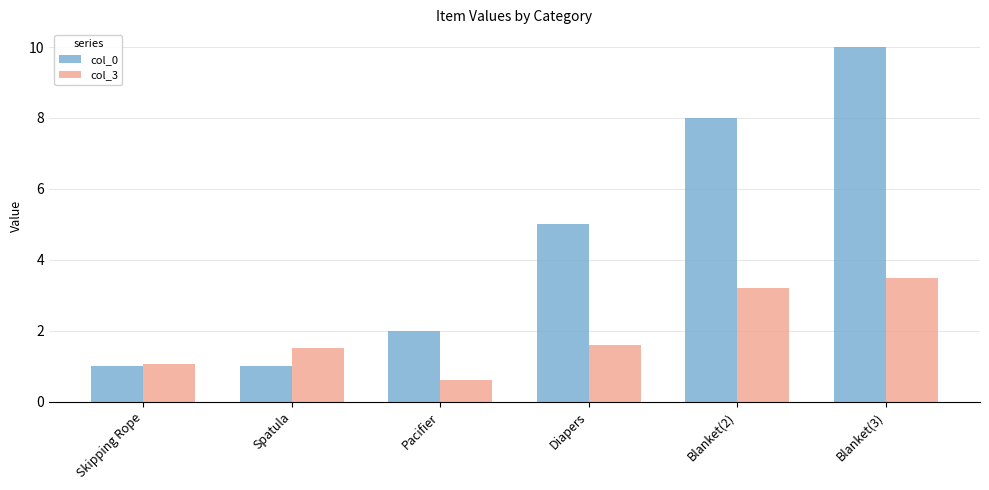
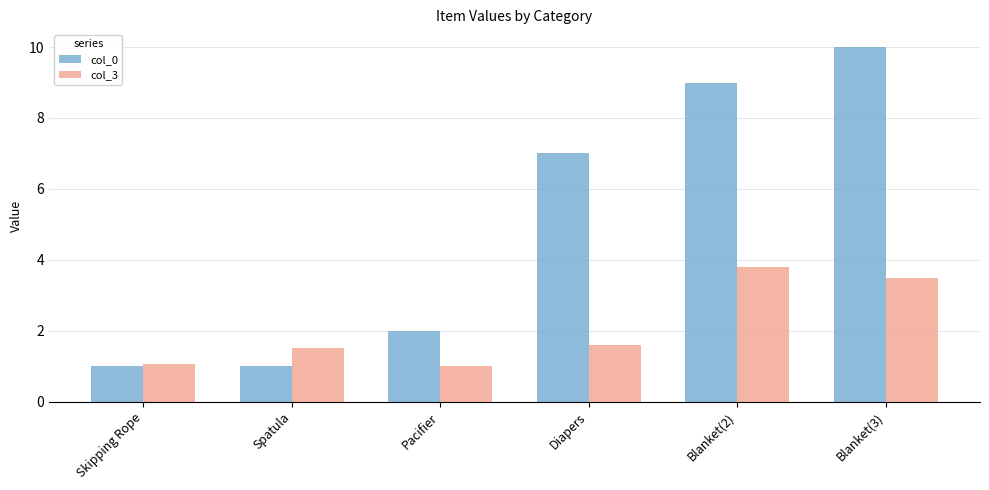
  {
    "col_0": {
      "Skipping Rope": 1,
      "Spatula": 1,
      "Pacifier": 2,
-     "Diapers": 5,
-     "Blanket(2)": 8,
+     "Diapers": 7,
+     "Blanket(2)": 9,
      "Blanket(3)": 10
    },
    "col_3": {
      "Skipping Rope": 1.1,
      "Spatula": 1.5,
-     "Pacifier": 0.6,
+     "Pacifier": 1.0,
      "Diapers": 1.6,
-     "Blanket(2)": 3.2,
+     "Blanket(2)": 3.8,
      "Blanket(3)": 3.5
    }
  }
